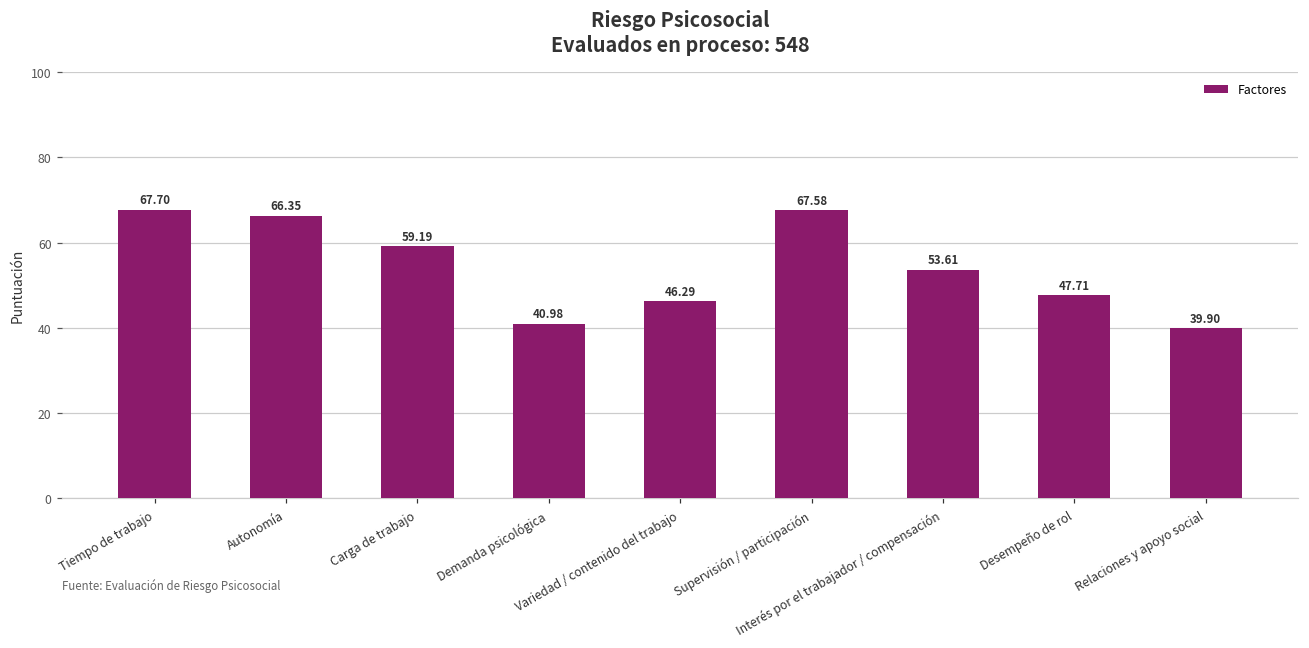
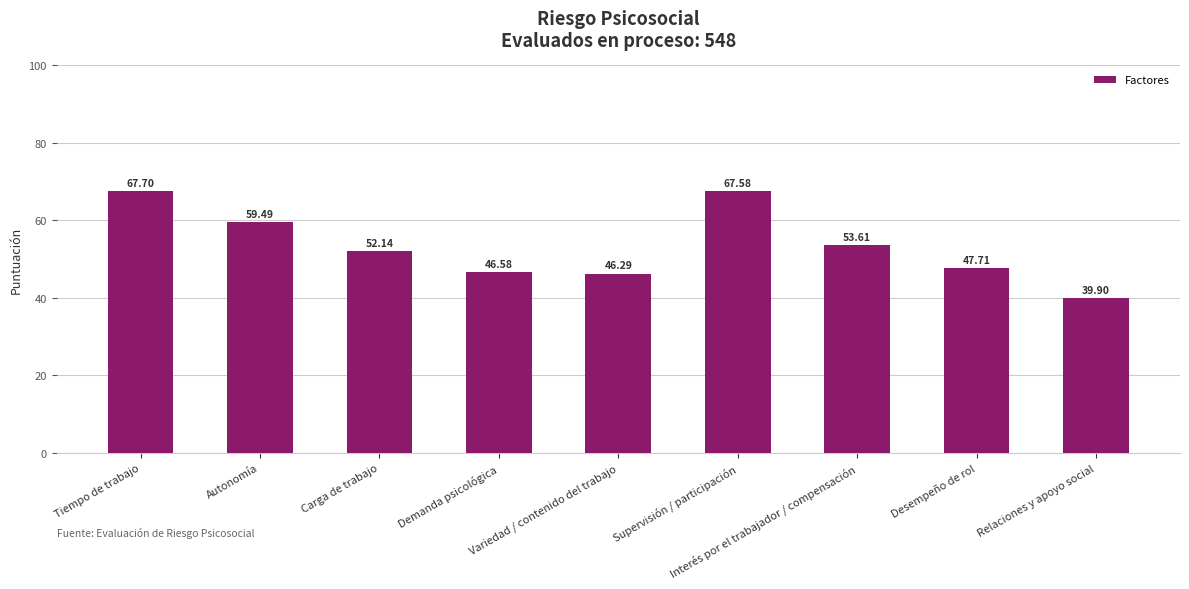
  {
    "Tiempo de trabajo": 67.70,
-   "Autonomía": 66.35,
-   "Carga de trabajo": 59.19,
-   "Demanda psicológica": 40.98,
+   "Autonomía": 59.49,
+   "Carga de trabajo": 52.14,
+   "Demanda psicológica": 46.58,
    "Variedad / contenido del trabajo": 46.29,
    "Supervisión / participación": 67.58,
    "Interés por el trabajador / compensación": 53.61,
    "Desempeño de rol": 47.71,
    "Relaciones y apoyo social": 39.90
  }
